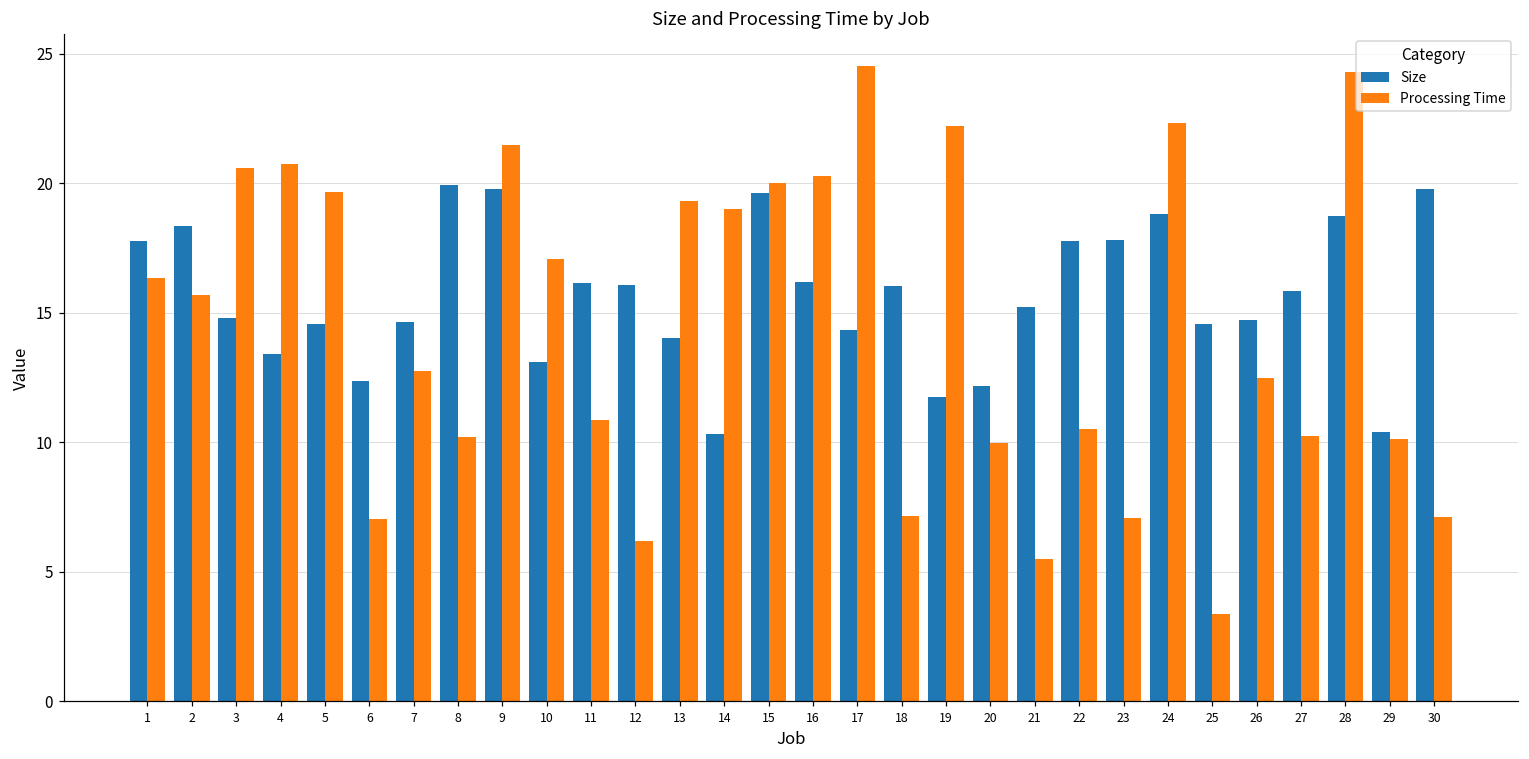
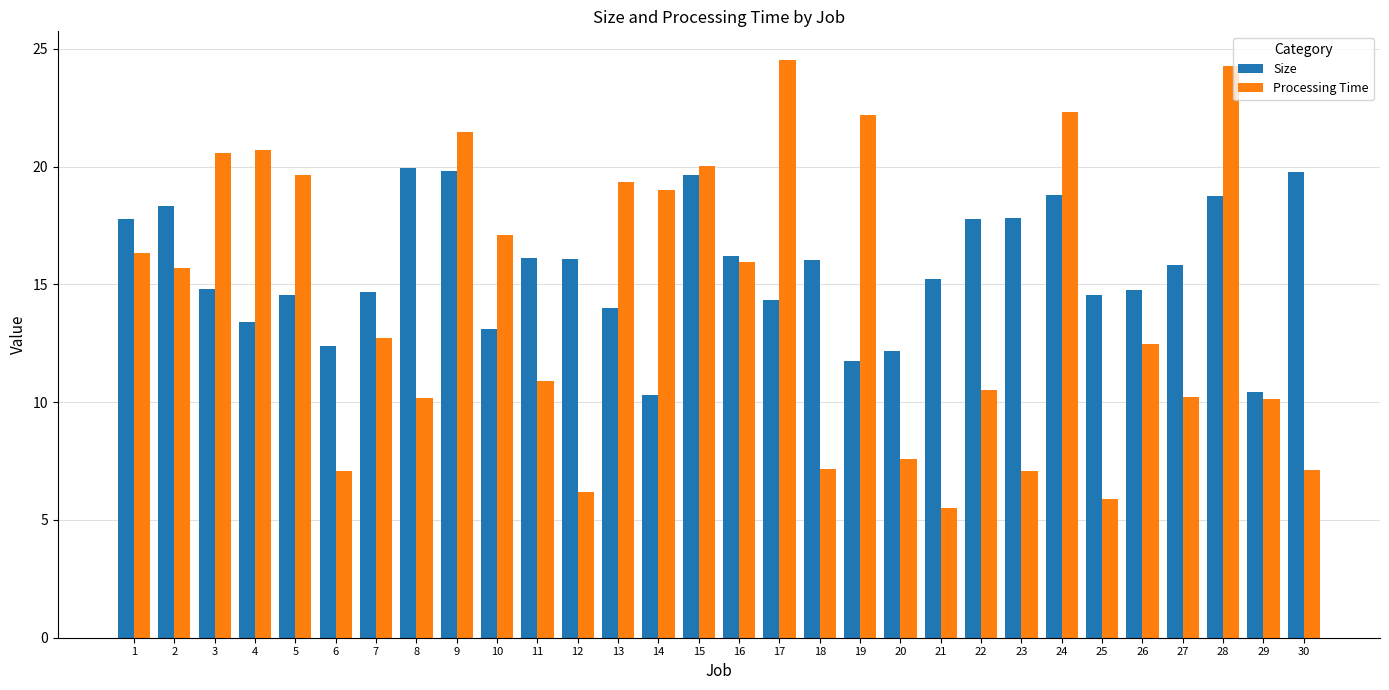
  {
    "Size": {
      "1": 17.8,
      "2": 18.3,
      "3": 14.8,
      "4": 13.4,
      "5": 14.6,
      "6": 12.4,
      "7": 14.7,
      "8": 19.9,
      "9": 19.8,
      "10": 13.1,
      "11": 16.1,
      "12": 16.1,
      "13": 14.0,
      "14": 10.3,
      "15": 19.6,
      "16": 16.2,
      "17": 14.3,
      "18": 16.0,
      "19": 11.8,
      "20": 12.2,
      "21": 15.2,
      "22": 17.8,
      "23": 17.8,
      "24": 18.8,
      "25": 14.6,
      "26": 14.7,
      "27": 15.8,
      "28": 18.8,
      "29": 10.4,
      "30": 19.8
    },
    "Processing Time": {
      "1": 16.3,
      "2": 15.7,
      "3": 20.6,
      "4": 20.7,
      "5": 19.7,
      "6": 7.1,
      "7": 12.7,
      "8": 10.2,
      "9": 21.5,
      "10": 17.1,
      "11": 10.9,
      "12": 6.2,
      "13": 19.3,
      "14": 19.0,
      "15": 20.0,
-     "16": 20.3,
+     "16": 15.9,
      "17": 24.5,
      "18": 7.1,
      "19": 22.2,
-     "20": 10.0,
+     "20": 7.6,
      "21": 5.5,
      "22": 10.5,
      "23": 7.1,
      "24": 22.3,
-     "25": 3.4,
+     "25": 5.9,
      "26": 12.5,
      "27": 10.2,
      "28": 24.3,
      "29": 10.1,
      "30": 7.1
    }
  }
